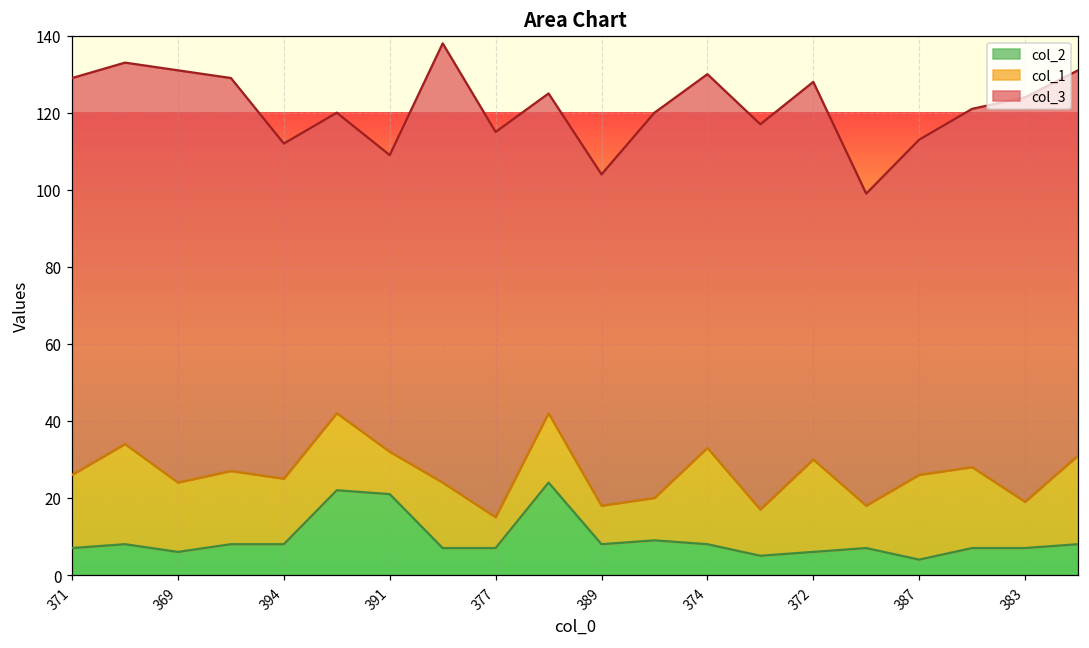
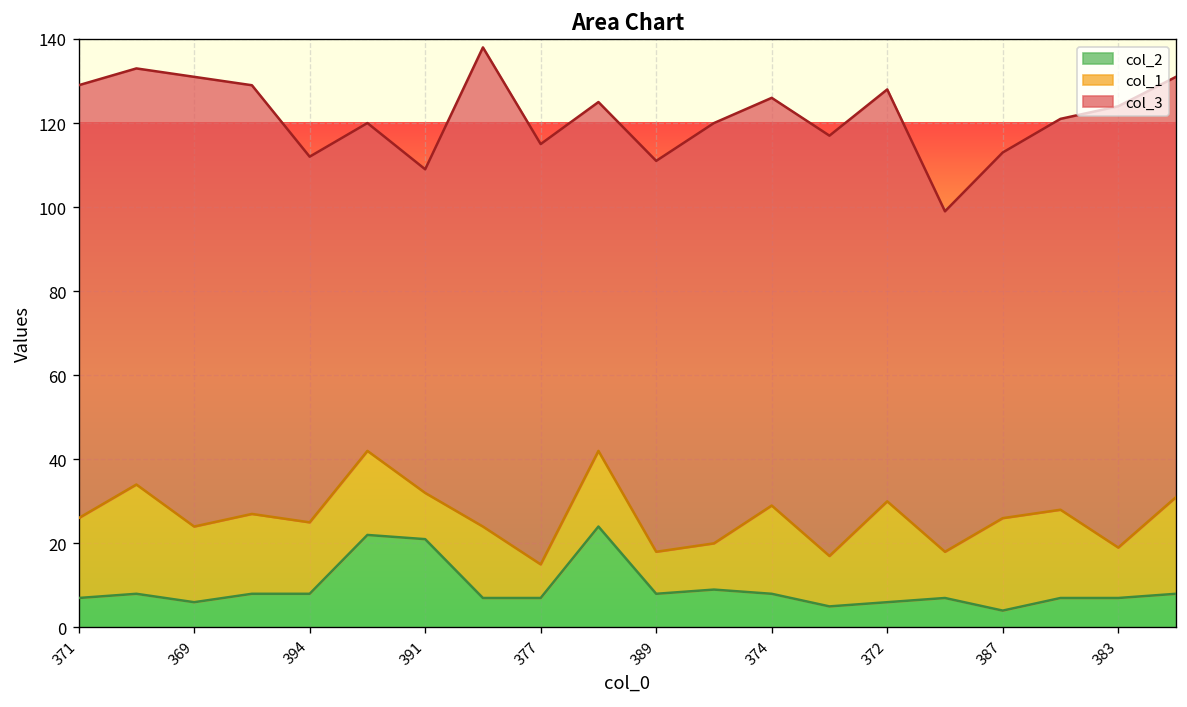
  {
    "col_2": {
      "371": 7,
      "369": 6,
      "394": 8,
      "391": 21,
      "377": 7,
      "389": 8,
      "374": 8,
      "372": 6,
      "387": 4,
      "383": 7
    },
    "col_1": {
      "371": 19,
      "369": 18,
      "394": 17,
      "391": 11,
      "377": 8,
      "389": 10,
-     "374": 25,
+     "374": 21,
      "372": 24,
      "387": 22,
      "383": 12
    },
    "col_3": {
      "371": 103,
      "369": 107,
      "394": 87,
      "391": 77,
      "377": 100,
-     "389": 86,
+     "389": 93,
      "374": 97,
      "372": 98,
      "387": 87
    }
  }
